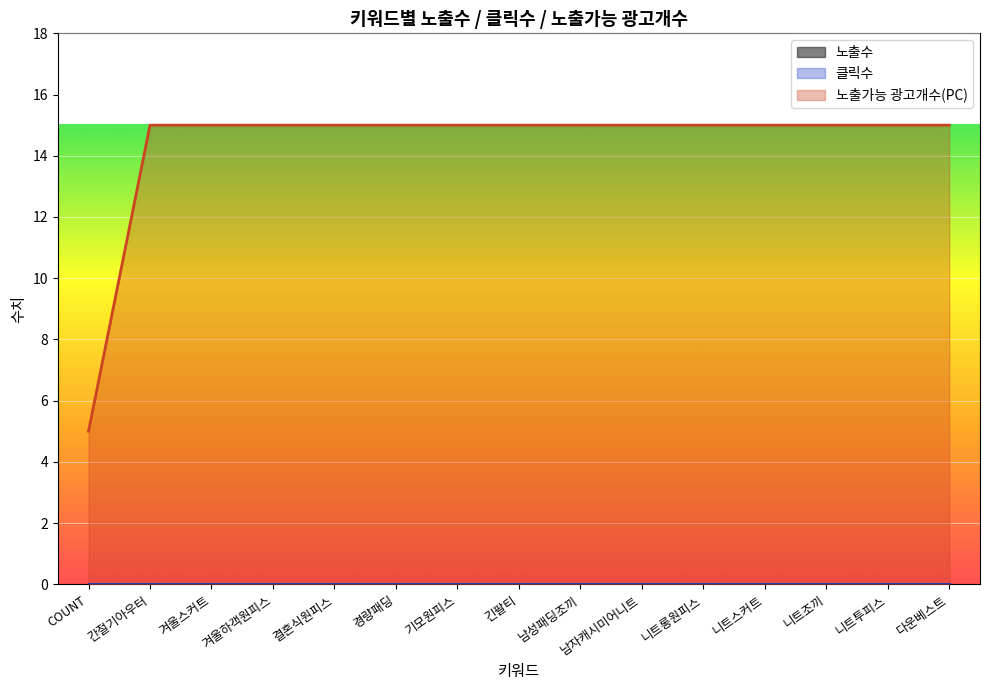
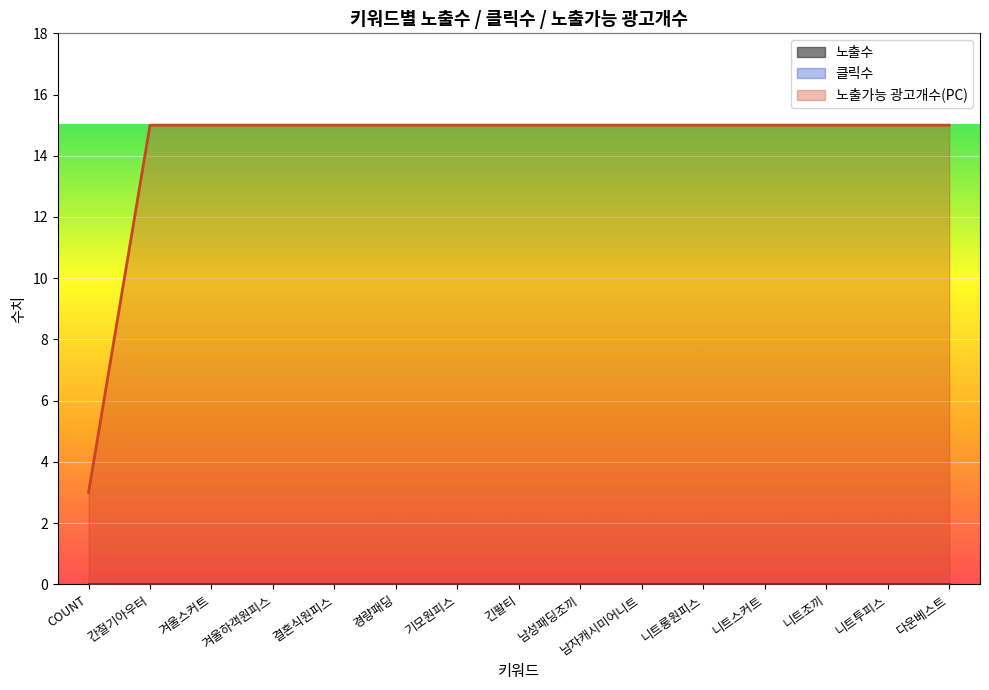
  {
    "클릭수": {
      "COUNT": 0,
      "간절기아우터": 0,
      "겨울스커트": 0,
      "겨울하객원피스": 0,
      "결혼식원피스": 0,
      "경량패딩": 0,
      "기모원피스": 0,
      "긴팔티": 0,
      "남성패딩조끼": 0,
      "남자캐시미어니트": 0,
      "니트롱원피스": 0,
      "니트스커트": 0,
      "니트조끼": 0,
      "니트투피스": 0,
      "다운베스트": 0
    },
    "노출가능 광고개수(PC)": {
-     "COUNT": 5,
+     "COUNT": 3,
      "간절기아우터": 15,
      "겨울스커트": 15,
      "겨울하객원피스": 15,
      "결혼식원피스": 15,
      "경량패딩": 15,
      "기모원피스": 15,
      "긴팔티": 15,
      "남성패딩조끼": 15,
      "남자캐시미어니트": 15,
      "니트롱원피스": 15,
      "니트스커트": 15,
      "니트조끼": 15,
      "니트투피스": 15,
      "다운베스트": 15
    }
  }
